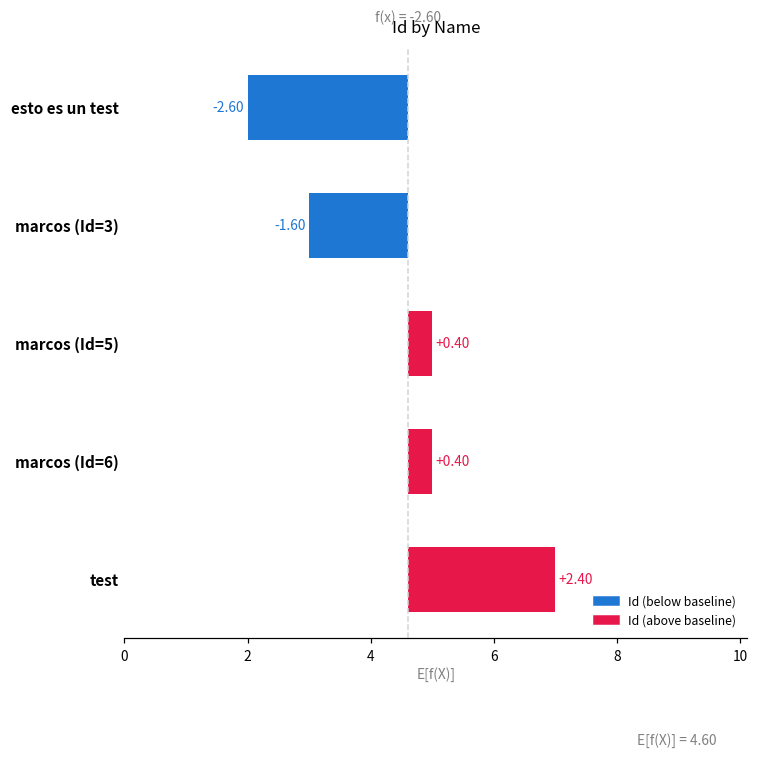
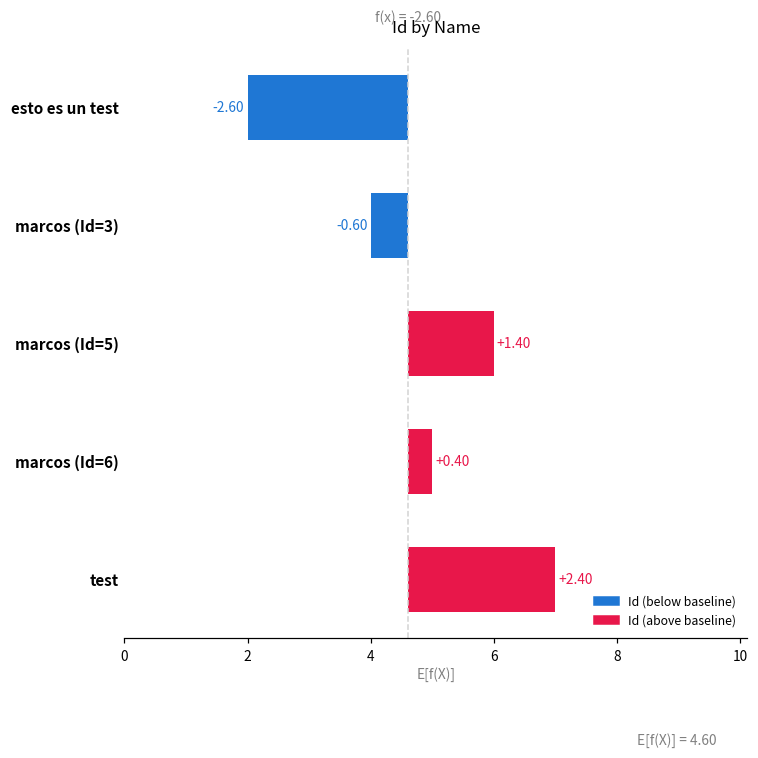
  {
    "esto es un test": "-2.60",
-   "marcos (Id=3)": "-1.60",
-   "marcos (Id=5)": "+0.40",
+   "marcos (Id=3)": "-0.60",
+   "marcos (Id=5)": "+1.40",
    "marcos (Id=6)": "+0.40",
    "test": "+2.40"
  }
